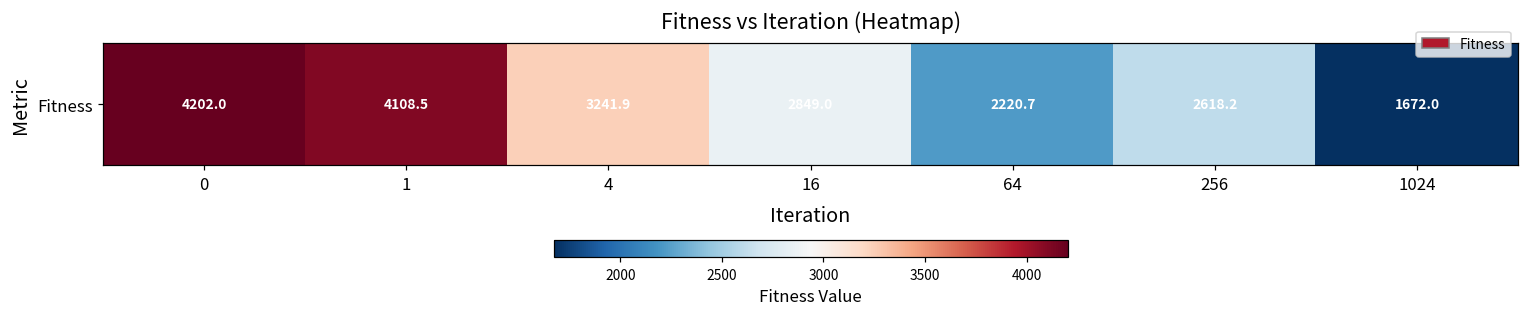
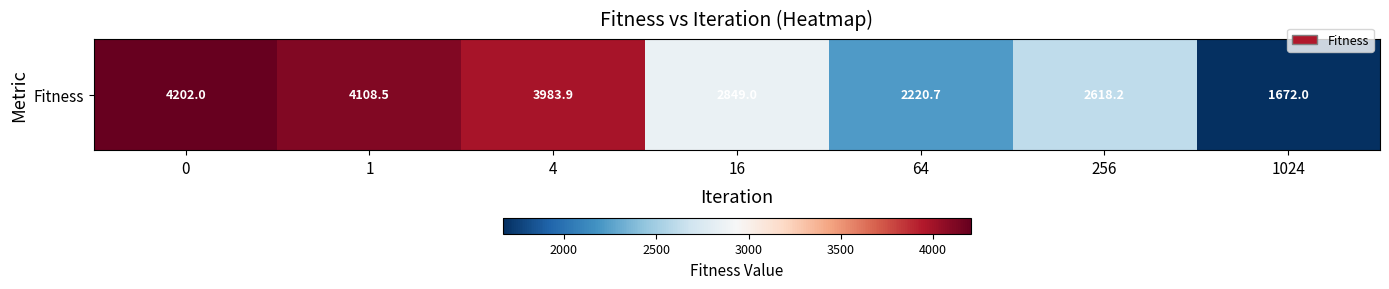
  {
    "Fitness": {
      "0": 4202.0,
      "1": 4108.5,
-     "4": 3241.9,
+     "4": 3983.9,
      "64": 2220.7,
      "256": 2618.2,
      "1024": 1672.0
    }
  }
